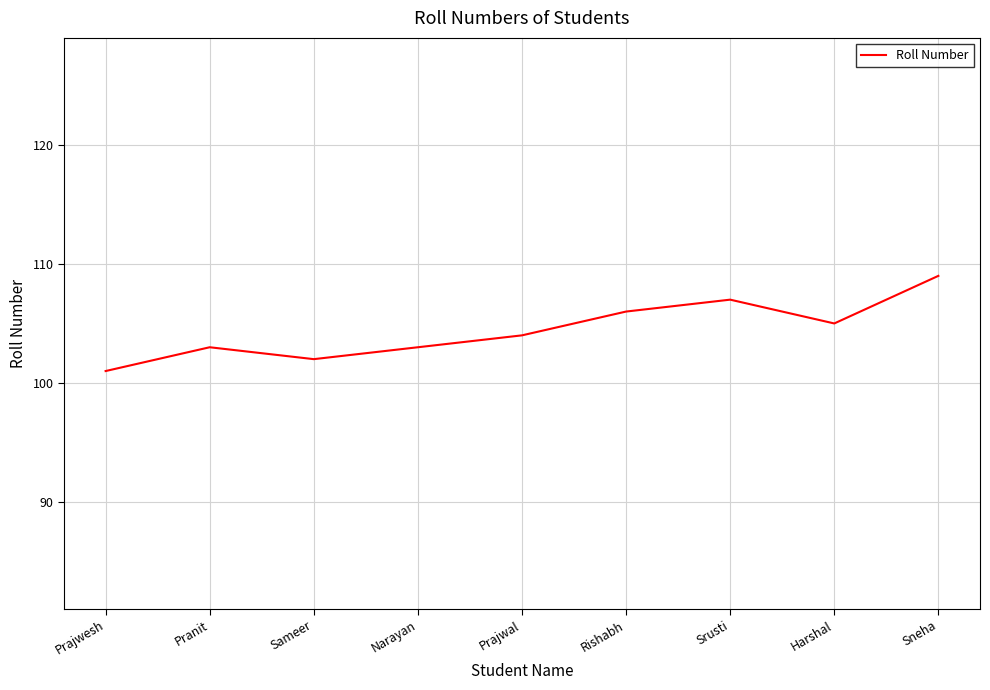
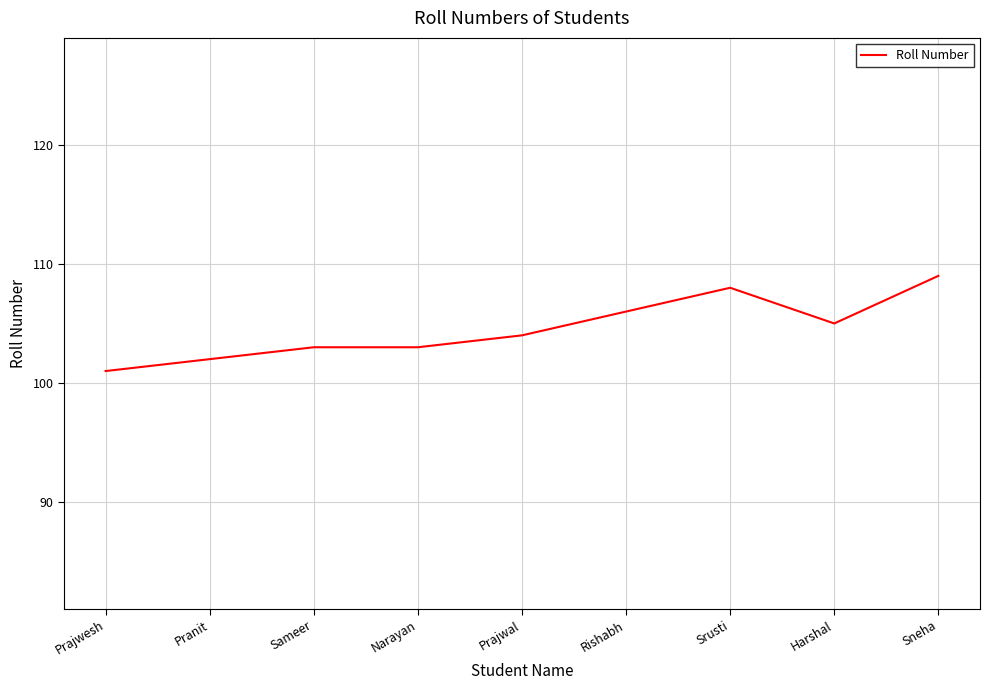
  {
    "Prajwesh": 101,
-   "Pranit": 103,
-   "Sameer": 102,
+   "Pranit": 102,
+   "Sameer": 103,
    "Narayan": 103,
    "Prajwal": 104,
    "Rishabh": 106,
-   "Srusti": 107,
+   "Srusti": 108,
    "Harshal": 105,
    "Sneha": 109
  }
